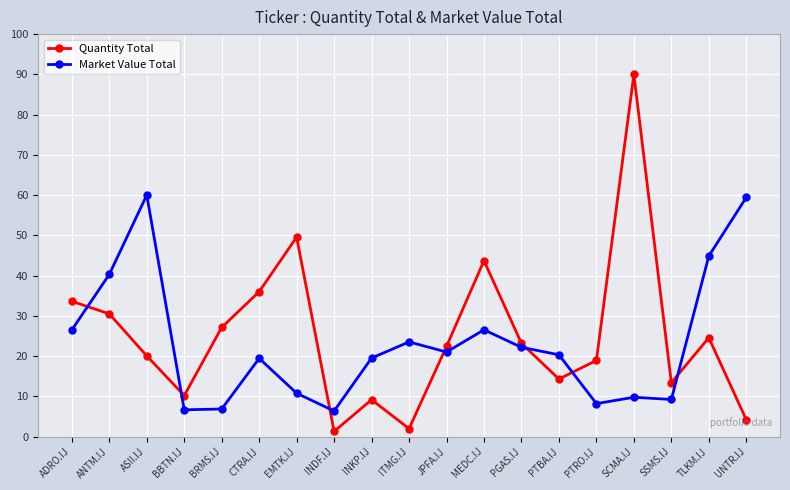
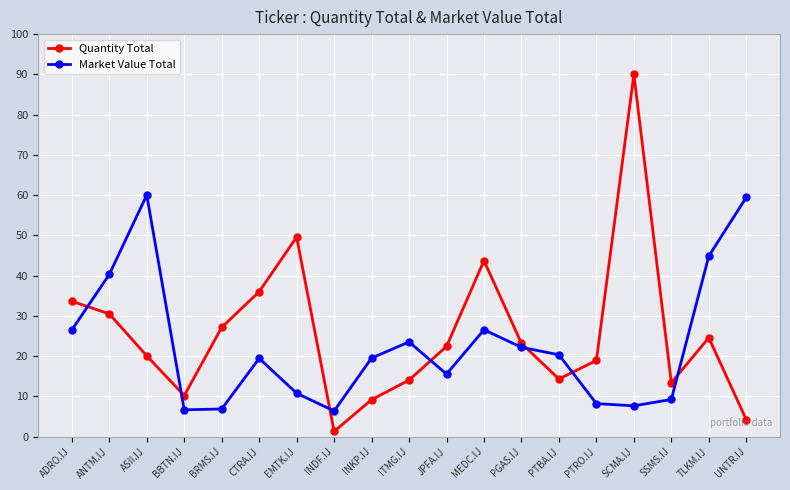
  {
    "Quantity Total": {
      "ADRO.IJ": 34,
      "ANTM.IJ": 30,
      "ASII.IJ": 20,
      "BBTN.IJ": 10,
      "BRMS.IJ": 27,
      "CTRA.IJ": 36,
      "EMTK.IJ": 50,
      "INDF.IJ": 1,
      "INKP.IJ": 9,
-     "ITMG.IJ": 2,
+     "ITMG.IJ": 14,
      "JPFA.IJ": 22,
      "MEDC.IJ": 44,
      "PGAS.IJ": 23,
      "PTBA.IJ": 14,
      "PTRO.IJ": 19,
      "SCMA.IJ": 90,
      "SSMS.IJ": 13,
      "TLKM.IJ": 25,
      "UNTR.IJ": 4
    },
    "Market Value Total": {
      "ADRO.IJ": 26,
      "ANTM.IJ": 40,
      "ASII.IJ": 60,
      "BBTN.IJ": 7,
      "BRMS.IJ": 7,
      "CTRA.IJ": 19,
      "EMTK.IJ": 11,
      "INDF.IJ": 6,
      "INKP.IJ": 19,
      "ITMG.IJ": 24,
-     "JPFA.IJ": 21,
+     "JPFA.IJ": 16,
      "MEDC.IJ": 27,
      "PGAS.IJ": 22,
      "PTBA.IJ": 20,
      "PTRO.IJ": 8,
-     "SCMA.IJ": 10,
+     "SCMA.IJ": 8,
      "SSMS.IJ": 9,
      "TLKM.IJ": 45,
      "UNTR.IJ": 59
    }
  }
